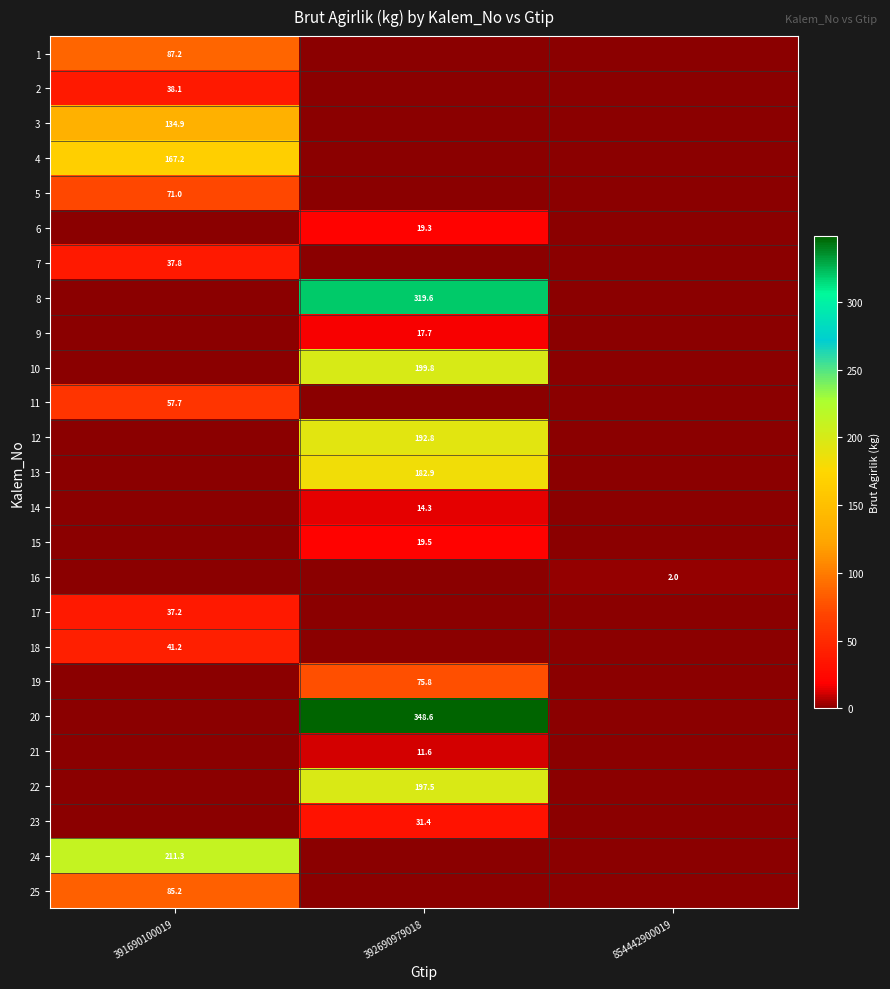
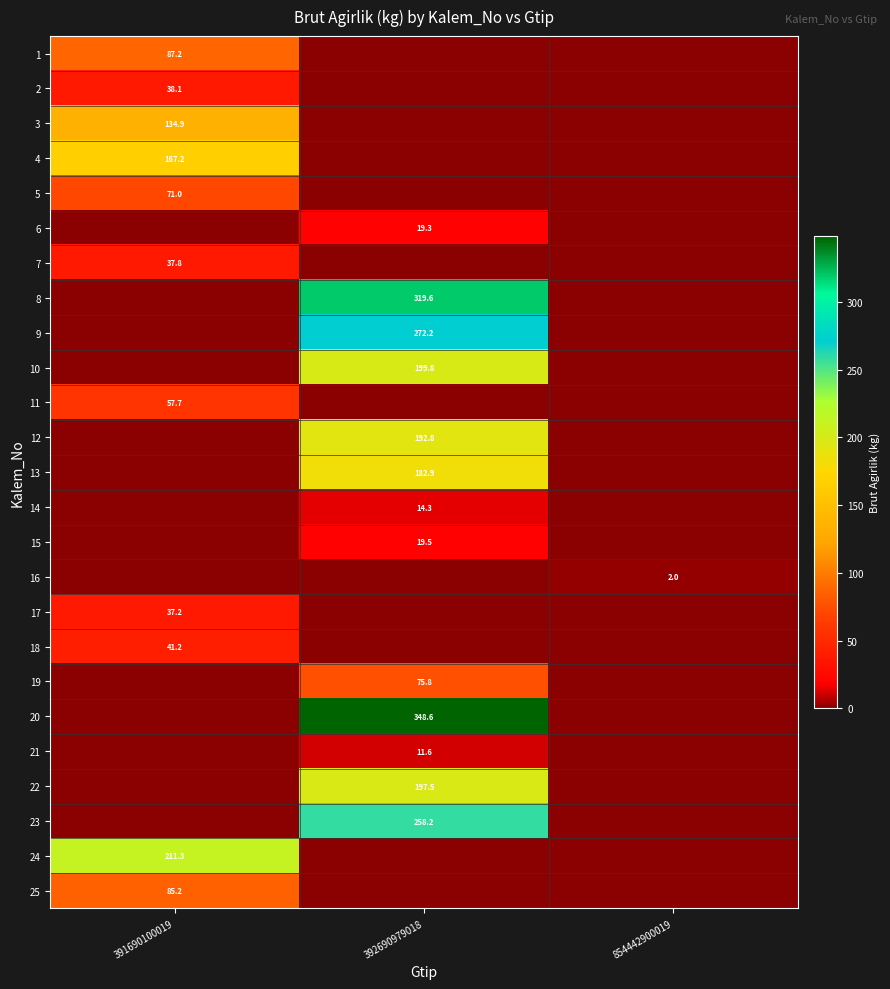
  {
    "1": {
      "391690100019": 87.2
    },
    "2": {
      "391690100019": 38.1
    },
    "3": {
      "391690100019": 134.9
    },
    "4": {
      "391690100019": 167.2
    },
    "5": {
      "391690100019": 71.0
    },
    "6": {
      "392690979018": 19.3
    },
    "7": {
      "391690100019": 37.8
    },
    "8": {
      "392690979018": 319.6
    },
    "9": {
-     "392690979018": 17.7
+     "392690979018": 272.2
    },
    "10": {
      "392690979018": 199.8
    },
    "11": {
      "391690100019": 57.7
    },
    "12": {
      "392690979018": 192.8
    },
    "13": {
      "392690979018": 182.9
    },
    "14": {
      "392690979018": 14.3
    },
    "15": {
      "392690979018": 19.5
    },
    "16": {
      "854442900019": 2.0
    },
    "17": {
      "391690100019": 37.2
    },
    "18": {
      "391690100019": 41.2
    },
    "19": {
      "392690979018": 75.8
    },
    "20": {
      "392690979018": 348.6
    },
    "21": {
      "392690979018": 11.6
    },
    "22": {
      "392690979018": 197.5
    },
    "23": {
-     "392690979018": 31.4
+     "392690979018": 258.2
    },
    "24": {
      "391690100019": 211.3
    },
    "25": {
      "391690100019": 85.2
    }
  }
